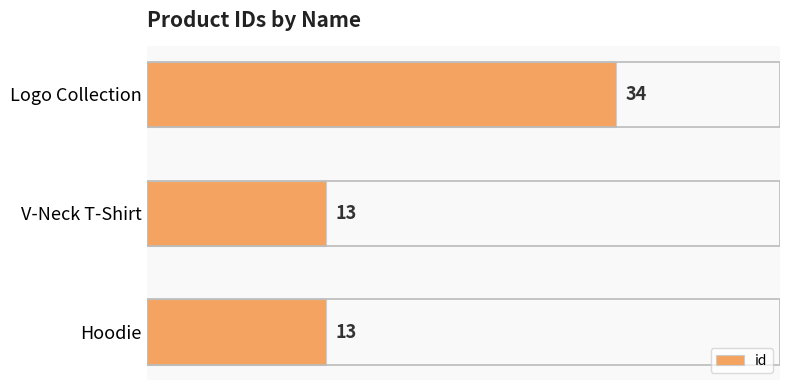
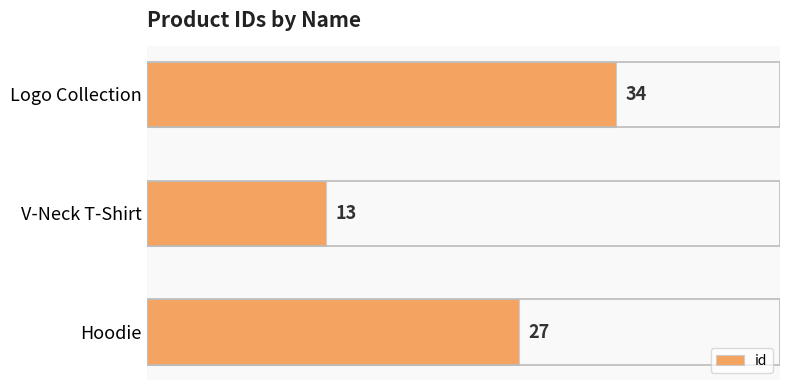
  {
    "Logo Collection": 34,
    "V-Neck T-Shirt": 13,
-   "Hoodie": 13
+   "Hoodie": 27
  }
